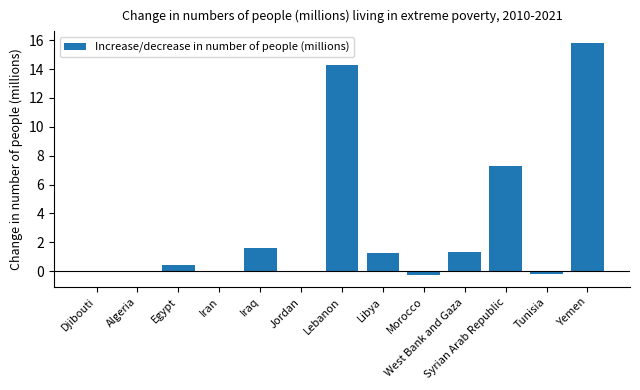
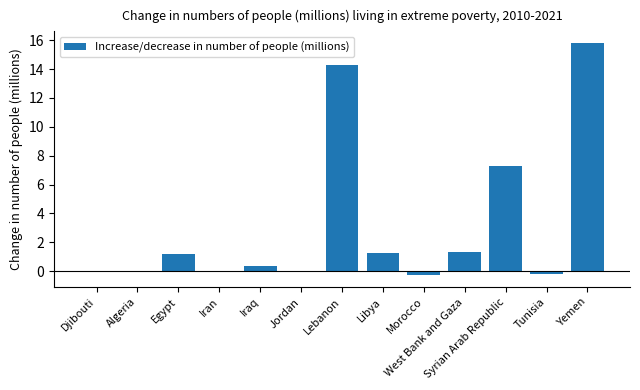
  {
-   "Egypt": 0.5,
-   "Iraq": 1.6,
+   "Egypt": 1.2,
+   "Iraq": 0.4,
    "Lebanon": 14.3,
    "Libya": 1.3,
    "Morocco": -0.3,
    "West Bank and Gaza": 1.3,
    "Syrian Arab Republic": 7.3,
    "Tunisia": -0.2,
    "Yemen": 15.8
  }
